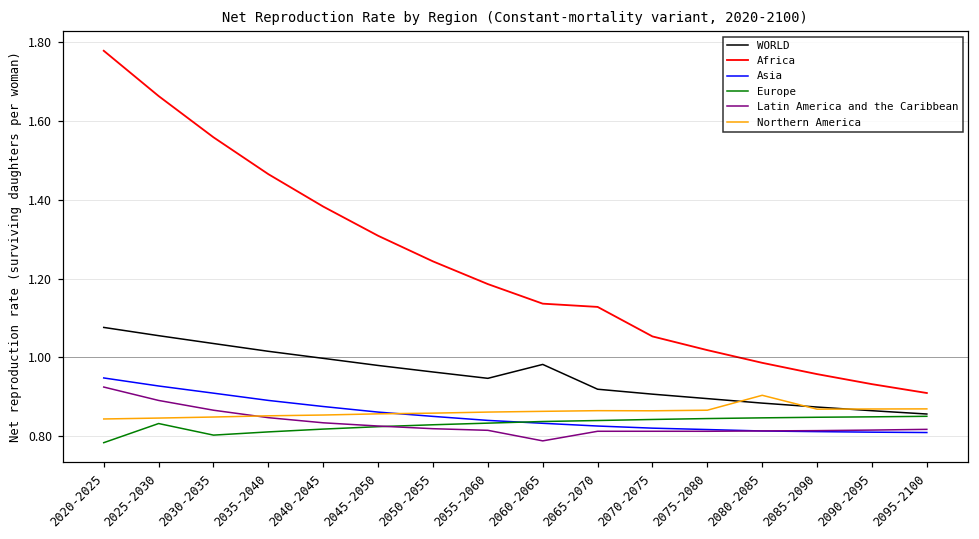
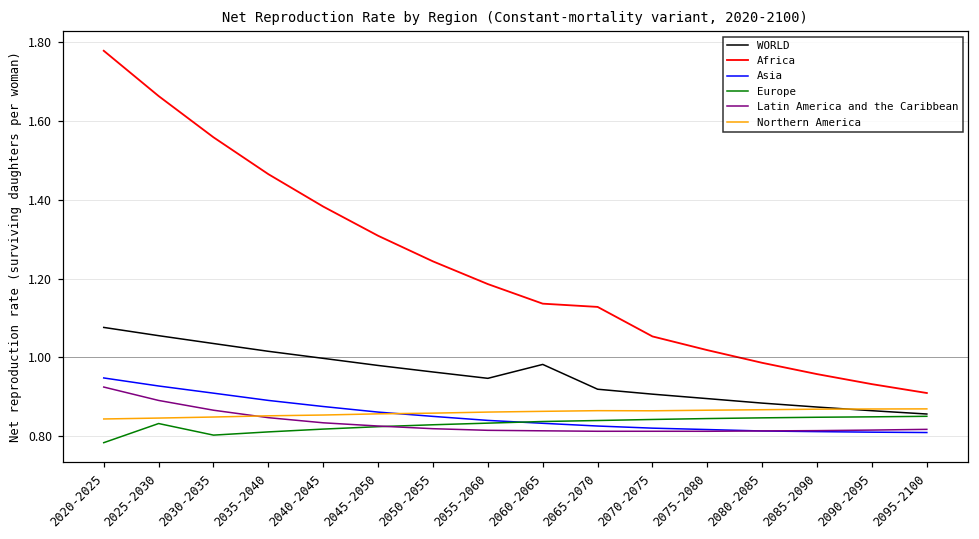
  {
    "WORLD": {
      "2020-2025": 1.08,
      "2025-2030": 1.06,
      "2030-2035": 1.04,
      "2035-2040": 1.02,
      "2040-2045": 1.00,
      "2045-2050": 0.98,
      "2050-2055": 0.96,
      "2055-2060": 0.95,
      "2060-2065": 0.98,
      "2065-2070": 0.92,
      "2070-2075": 0.91,
      "2075-2080": 0.90,
      "2080-2085": 0.88
    },
    "Africa": {
      "2020-2025": 1.78,
      "2025-2030": 1.66,
      "2030-2035": 1.56,
      "2035-2040": 1.47,
      "2040-2045": 1.38,
      "2045-2050": 1.31,
      "2050-2055": 1.24,
      "2055-2060": 1.19,
      "2060-2065": 1.14,
      "2065-2070": 1.13,
      "2070-2075": 1.05,
      "2075-2080": 1.02,
      "2080-2085": 0.99,
      "2085-2090": 0.96,
      "2090-2095": 0.93,
      "2095-2100": 0.91
    },
    "Asia": {
      "2020-2025": 0.95,
      "2025-2030": 0.93,
      "2030-2035": 0.91,
      "2035-2040": 0.89,
      "2040-2045": 0.88,
      "2050-2055": 0.85,
      "2065-2070": 0.83,
      "2070-2075": 0.82,
      "2095-2100": 0.81
    },
    "Europe": {
      "2020-2025": 0.78,
      "2025-2030": 0.83,
      "2030-2035": 0.80,
      "2035-2040": 0.81,
      "2040-2045": 0.82,
      "2050-2055": 0.83,
      "2065-2070": 0.84,
      "2070-2075": 0.84,
      "2075-2080": 0.84,
      "2080-2085": 0.85,
      "2085-2090": 0.85,
      "2090-2095": 0.85
    },
    "Latin America and the Caribbean": {
      "2020-2025": 0.92,
      "2025-2030": 0.89,
      "2030-2035": 0.87,
      "2040-2045": 0.83,
      "2050-2055": 0.82,
      "2055-2060": 0.81,
-     "2060-2065": 0.79,
+     "2060-2065": 0.81,
      "2065-2070": 0.81,
      "2070-2075": 0.81,
      "2095-2100": 0.82
    },
    "Northern America": {
      "2020-2025": 0.84,
      "2025-2030": 0.85,
      "2030-2035": 0.85,
      "2040-2045": 0.85,
      "2050-2055": 0.86,
      "2055-2060": 0.86,
      "2060-2065": 0.86,
      "2065-2070": 0.86,
      "2070-2075": 0.86,
      "2075-2080": 0.87,
-     "2080-2085": 0.90,
+     "2080-2085": 0.87,
      "2095-2100": 0.87
    }
  }
